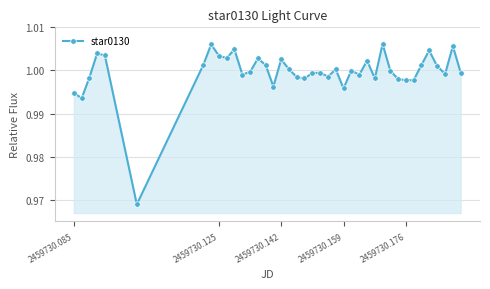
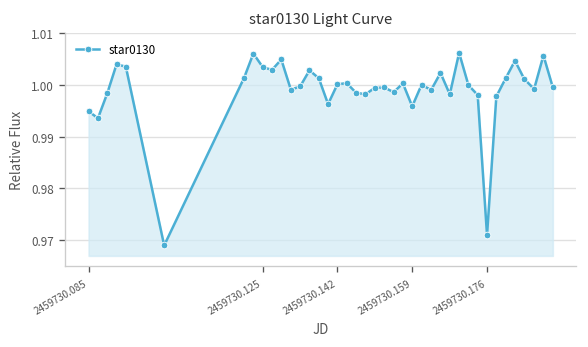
  {
    "2459730.085": 0.995,
    "2459730.125": 1.003,
-   "2459730.142": 1.003,
+   "2459730.142": 1.000,
    "2459730.159": 0.996,
-   "2459730.176": 0.998
+   "2459730.176": 0.971
  }
